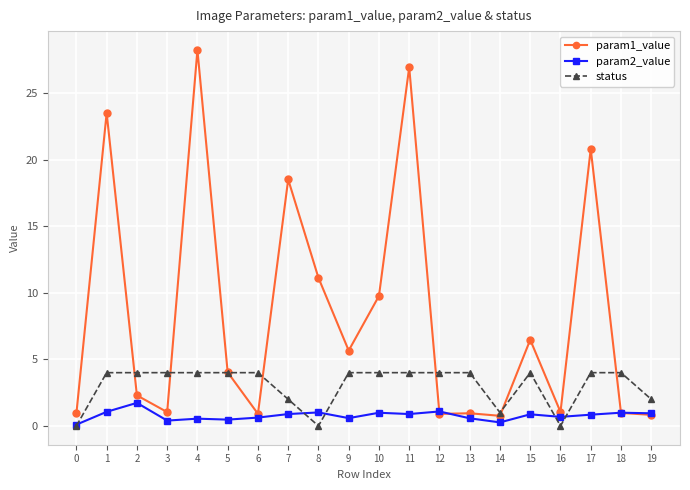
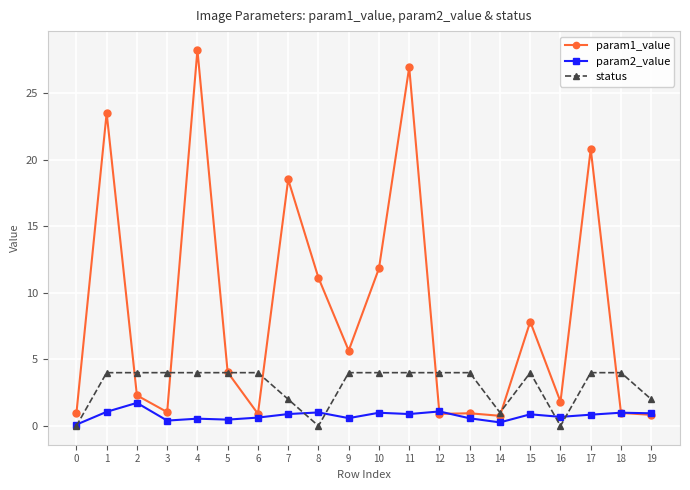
  {
    "param1_value": {
      "0": 0.9,
      "1": 23.5,
      "2": 2.3,
      "3": 1.0,
      "4": 28.2,
      "6": 0.9,
      "7": 18.5,
      "8": 11.1,
      "9": 5.7,
-     "10": 9.8,
+     "10": 11.8,
      "11": 26.9,
      "13": 1.0,
      "14": 0.8,
-     "15": 6.5,
-     "16": 1.0,
+     "15": 7.8,
+     "16": 1.8,
      "17": 20.8
    },
    "param2_value": {
      "1": 1.1,
      "2": 1.7,
      "3": 0.4,
      "4": 0.5,
      "5": 0.5,
      "6": 0.6,
      "7": 0.9,
      "8": 1.0,
      "9": 0.6,
      "10": 1.0,
      "11": 0.9,
      "13": 0.6,
      "14": 0.3,
      "15": 0.9,
      "16": 0.7,
      "17": 0.8
    },
    "status": {
      "1": 4.0,
      "2": 4.0,
      "3": 4.0,
      "4": 4.0,
      "6": 4.0,
      "7": 2.0,
      "8": 0.0,
      "9": 4.0,
      "10": 4.0,
      "11": 4.0,
      "12": 4.0,
      "13": 4.0,
      "14": 1.0,
      "15": 4.0,
      "16": 0.0,
      "17": 4.0,
      "18": 4.0,
      "19": 2.0
    }
  }
